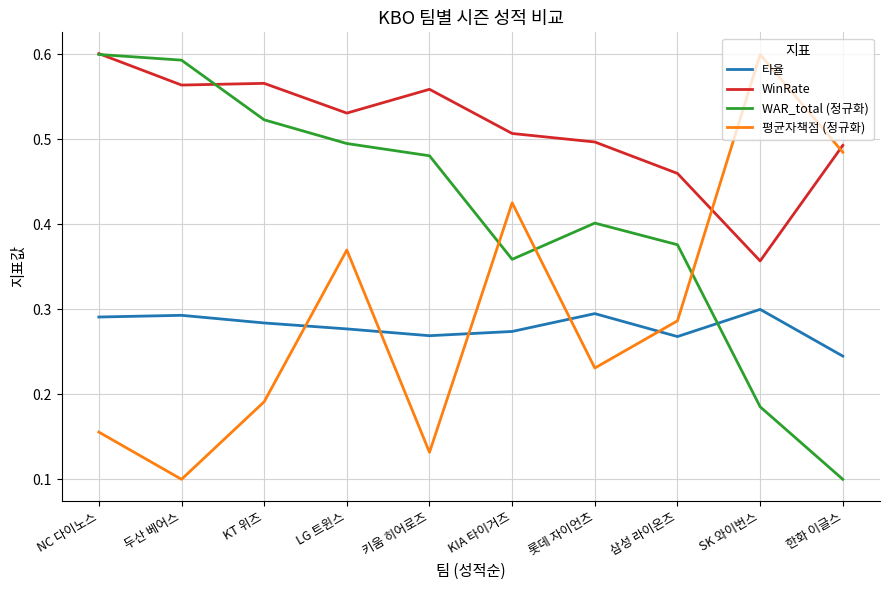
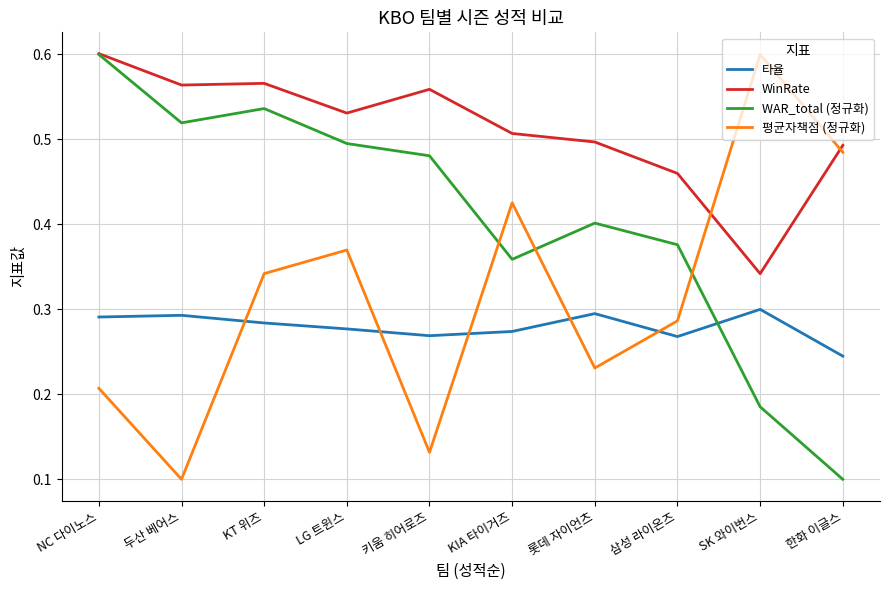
  {
    "타율": {
      "NC 다이노스": 0.29,
      "두산 베어스": 0.29,
      "KT 위즈": 0.28,
      "LG 트윈스": 0.28,
      "키움 히어로즈": 0.27,
      "KIA 타이거즈": 0.27,
      "롯데 자이언츠": 0.30,
      "삼성 라이온즈": 0.27,
      "SK 와이번스": 0.30,
      "한화 이글스": 0.25
    },
    "WinRate": {
      "두산 베어스": 0.56,
      "KT 위즈": 0.57,
      "LG 트윈스": 0.53,
      "키움 히어로즈": 0.56,
      "KIA 타이거즈": 0.51,
      "롯데 자이언츠": 0.50,
      "삼성 라이온즈": 0.46,
-     "SK 와이번스": 0.36,
+     "SK 와이번스": 0.34,
      "한화 이글스": 0.49
    },
    "WAR_total (정규화)": {
-     "두산 베어스": 0.59,
-     "KT 위즈": 0.52,
+     "두산 베어스": 0.52,
+     "KT 위즈": 0.54,
      "LG 트윈스": 0.50,
      "키움 히어로즈": 0.48,
      "KIA 타이거즈": 0.36,
      "롯데 자이언츠": 0.40,
      "삼성 라이온즈": 0.38,
      "SK 와이번스": 0.19,
      "한화 이글스": 0.10
    },
    "평균자책점 (정규화)": {
-     "NC 다이노스": 0.16,
+     "NC 다이노스": 0.21,
      "두산 베어스": 0.10,
-     "KT 위즈": 0.19,
+     "KT 위즈": 0.34,
      "LG 트윈스": 0.37,
      "키움 히어로즈": 0.13,
      "KIA 타이거즈": 0.43,
      "롯데 자이언츠": 0.23,
      "삼성 라이온즈": 0.29,
      "한화 이글스": 0.48
    }
  }
